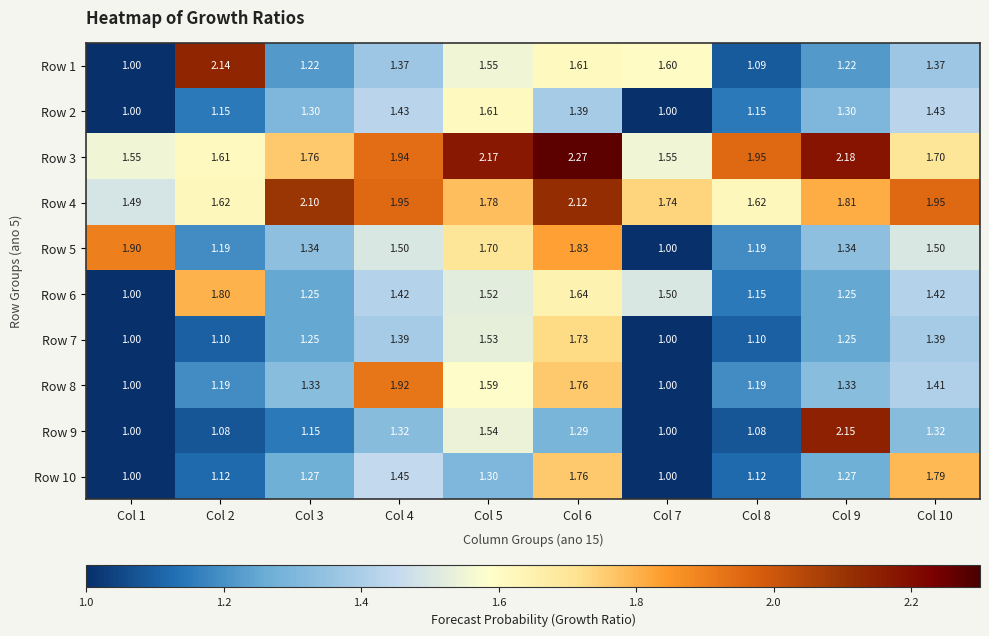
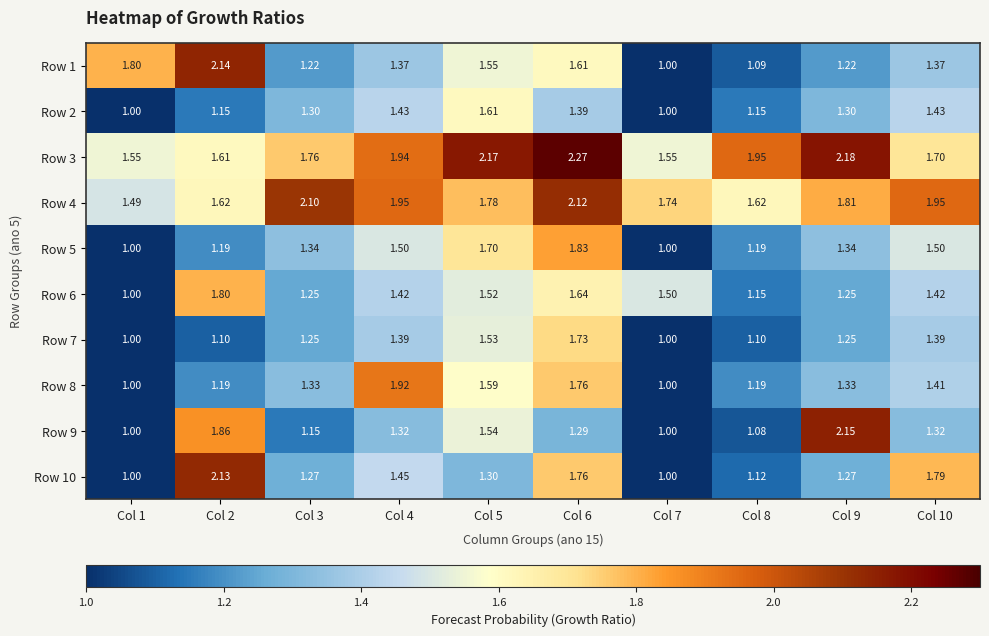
  {
    "Row 1": {
-     "Col 1": 1.00,
+     "Col 1": 1.80,
      "Col 2": 2.14,
      "Col 3": 1.22,
      "Col 4": 1.37,
      "Col 5": 1.55,
      "Col 6": 1.61,
-     "Col 7": 1.60,
+     "Col 7": 1.00,
      "Col 8": 1.09,
      "Col 9": 1.22,
      "Col 10": 1.37
    },
    "Row 2": {
      "Col 1": 1.00,
      "Col 2": 1.15,
      "Col 3": 1.30,
      "Col 4": 1.43,
      "Col 5": 1.61,
      "Col 6": 1.39,
      "Col 7": 1.00,
      "Col 8": 1.15,
      "Col 9": 1.30,
      "Col 10": 1.43
    },
    "Row 3": {
      "Col 1": 1.55,
      "Col 2": 1.61,
      "Col 3": 1.76,
      "Col 4": 1.94,
      "Col 5": 2.17,
      "Col 6": 2.27,
      "Col 7": 1.55,
      "Col 8": 1.95,
      "Col 9": 2.18,
      "Col 10": 1.70
    },
    "Row 4": {
      "Col 1": 1.49,
      "Col 2": 1.62,
      "Col 3": 2.10,
      "Col 4": 1.95,
      "Col 5": 1.78,
      "Col 6": 2.12,
      "Col 7": 1.74,
      "Col 8": 1.62,
      "Col 9": 1.81,
      "Col 10": 1.95
    },
    "Row 5": {
-     "Col 1": 1.90,
+     "Col 1": 1.00,
      "Col 2": 1.19,
      "Col 3": 1.34,
      "Col 4": 1.50,
      "Col 5": 1.70,
      "Col 6": 1.83,
      "Col 7": 1.00,
      "Col 8": 1.19,
      "Col 9": 1.34,
      "Col 10": 1.50
    },
    "Row 6": {
      "Col 1": 1.00,
      "Col 2": 1.80,
      "Col 3": 1.25,
      "Col 4": 1.42,
      "Col 5": 1.52,
      "Col 6": 1.64,
      "Col 7": 1.50,
      "Col 8": 1.15,
      "Col 9": 1.25,
      "Col 10": 1.42
    },
    "Row 7": {
      "Col 1": 1.00,
      "Col 2": 1.10,
      "Col 3": 1.25,
      "Col 4": 1.39,
      "Col 5": 1.53,
      "Col 6": 1.73,
      "Col 7": 1.00,
      "Col 8": 1.10,
      "Col 9": 1.25,
      "Col 10": 1.39
    },
    "Row 8": {
      "Col 1": 1.00,
      "Col 2": 1.19,
      "Col 3": 1.33,
      "Col 4": 1.92,
      "Col 5": 1.59,
      "Col 6": 1.76,
      "Col 7": 1.00,
      "Col 8": 1.19,
      "Col 9": 1.33,
      "Col 10": 1.41
    },
    "Row 9": {
      "Col 1": 1.00,
-     "Col 2": 1.08,
+     "Col 2": 1.86,
      "Col 3": 1.15,
      "Col 4": 1.32,
      "Col 5": 1.54,
      "Col 6": 1.29,
      "Col 7": 1.00,
      "Col 8": 1.08,
      "Col 9": 2.15,
      "Col 10": 1.32
    },
    "Row 10": {
      "Col 1": 1.00,
-     "Col 2": 1.12,
+     "Col 2": 2.13,
      "Col 3": 1.27,
      "Col 4": 1.45,
      "Col 5": 1.30,
      "Col 6": 1.76,
      "Col 7": 1.00,
      "Col 8": 1.12,
      "Col 9": 1.27,
      "Col 10": 1.79
    }
  }
